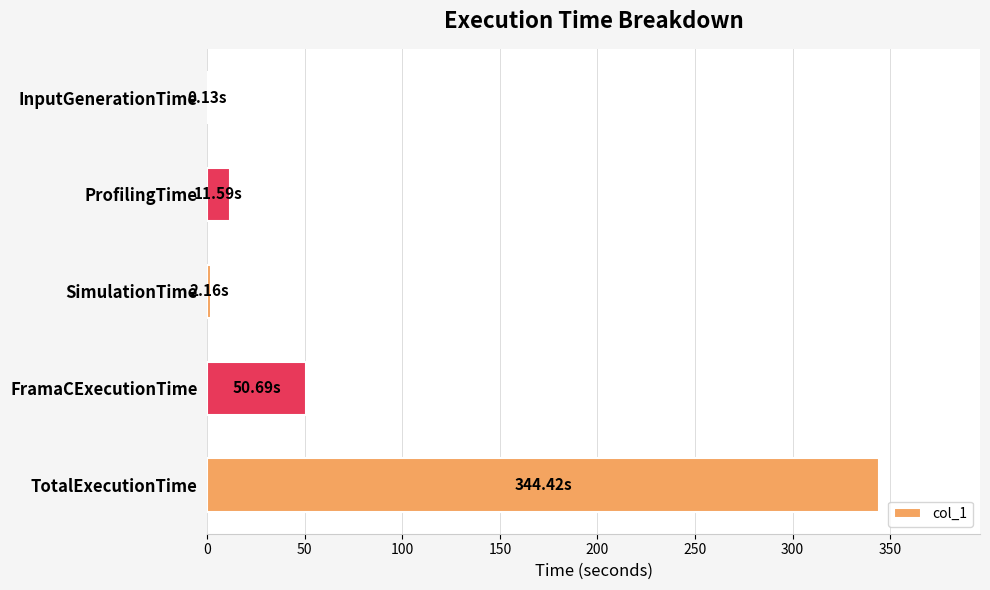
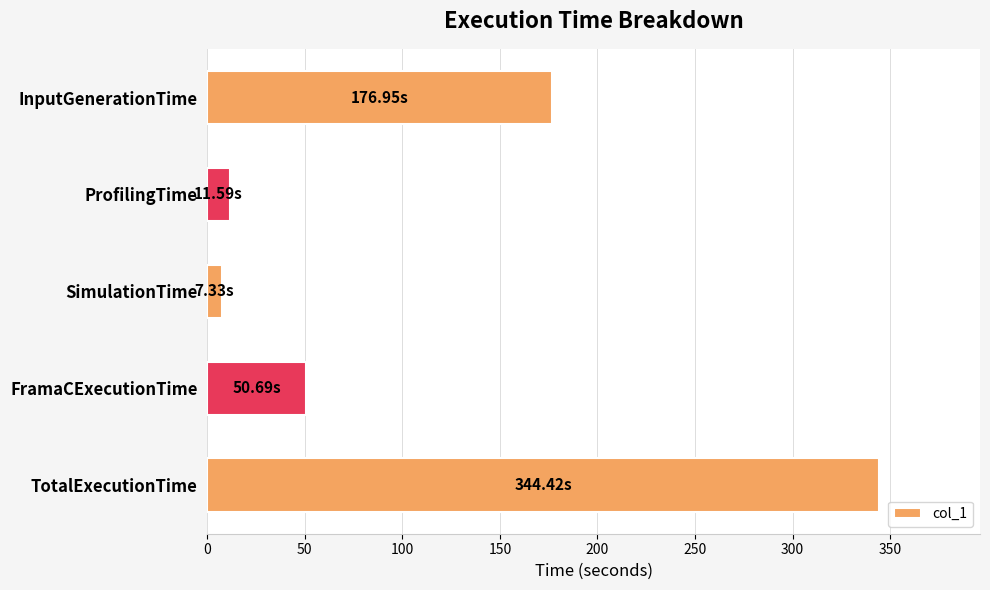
  {
-   "InputGenerationTime": "0.13s",
+   "InputGenerationTime": "176.95s",
    "ProfilingTime": "11.59s",
-   "SimulationTime": "2.16s",
+   "SimulationTime": "7.33s",
    "FramaCExecutionTime": "50.69s",
    "TotalExecutionTime": "344.42s"
  }
